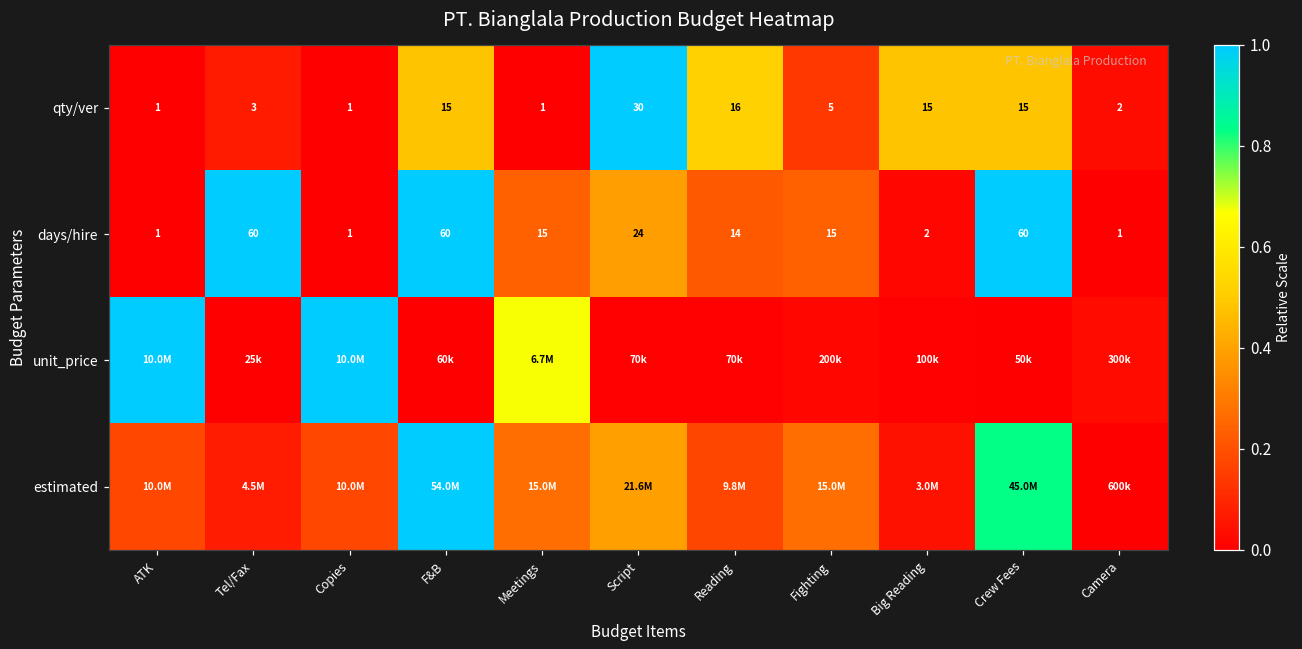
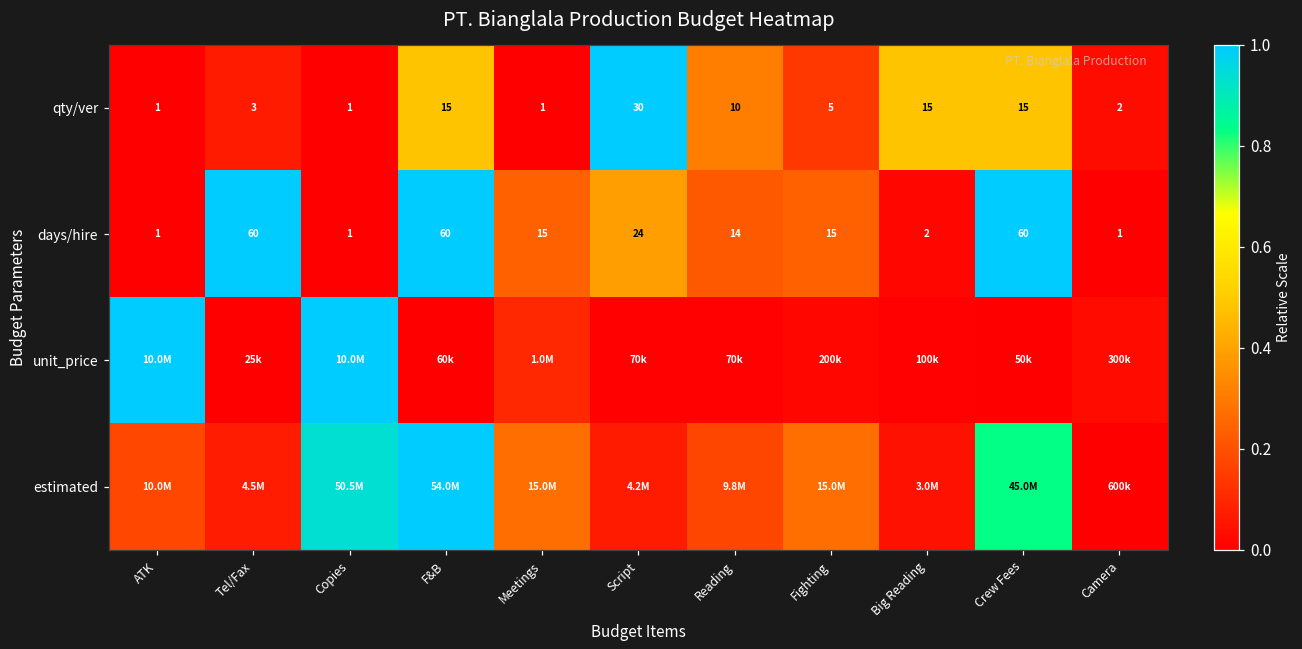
  {
    "qty/ver": {
      "ATK": "1",
      "Tel/Fax": "3",
      "Copies": "1",
      "F&B": "15",
      "Meetings": "1",
      "Script": "30",
-     "Reading": "16",
+     "Reading": "10",
      "Fighting": "5",
      "Big Reading": "15",
      "Crew Fees": "15"
    },
    "days/hire": {
      "ATK": "1",
      "Tel/Fax": "60",
      "Copies": "1",
      "F&B": "60",
      "Meetings": "15",
      "Script": "24",
      "Reading": "14",
      "Fighting": "15",
      "Big Reading": "2",
      "Crew Fees": "60",
      "Camera": "1"
    },
    "unit_price": {
      "ATK": "10.0M",
      "Tel/Fax": "25k",
      "Copies": "10.0M",
      "F&B": "60k",
-     "Meetings": "6.7M",
+     "Meetings": "1.0M",
      "Script": "70k",
      "Reading": "70k",
      "Fighting": "200k",
      "Big Reading": "100k",
      "Crew Fees": "50k",
      "Camera": "300k"
    },
    "estimated": {
      "ATK": "10.0M",
      "Tel/Fax": "4.5M",
-     "Copies": "10.0M",
+     "Copies": "50.5M",
      "F&B": "54.0M",
      "Meetings": "15.0M",
-     "Script": "21.6M",
+     "Script": "4.2M",
      "Reading": "9.8M",
      "Fighting": "15.0M",
      "Big Reading": "3.0M",
      "Crew Fees": "45.0M",
      "Camera": "600k"
    }
  }
